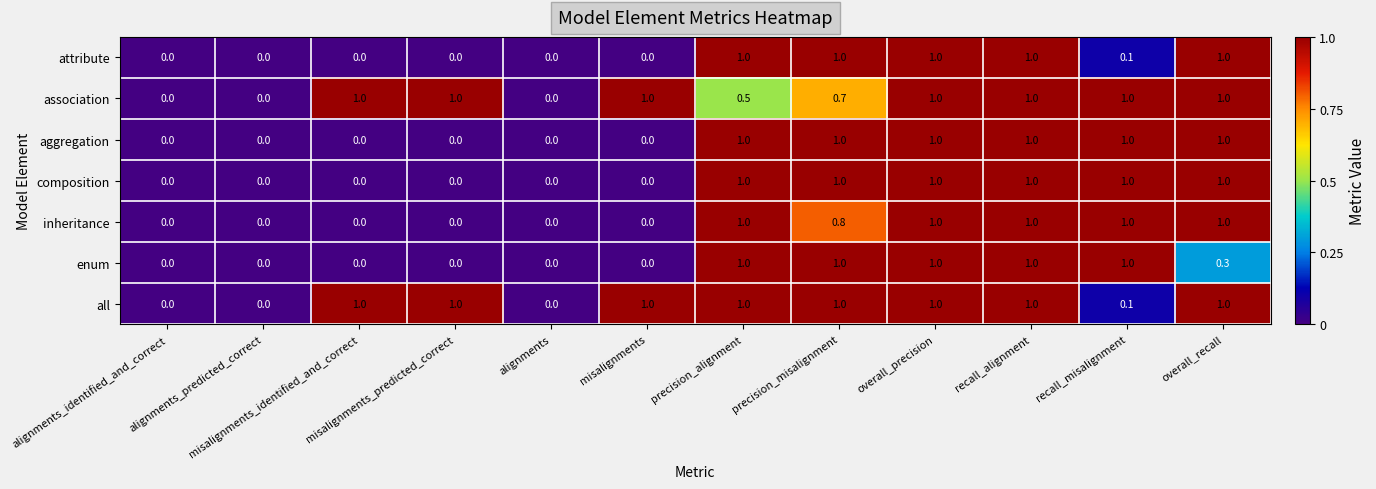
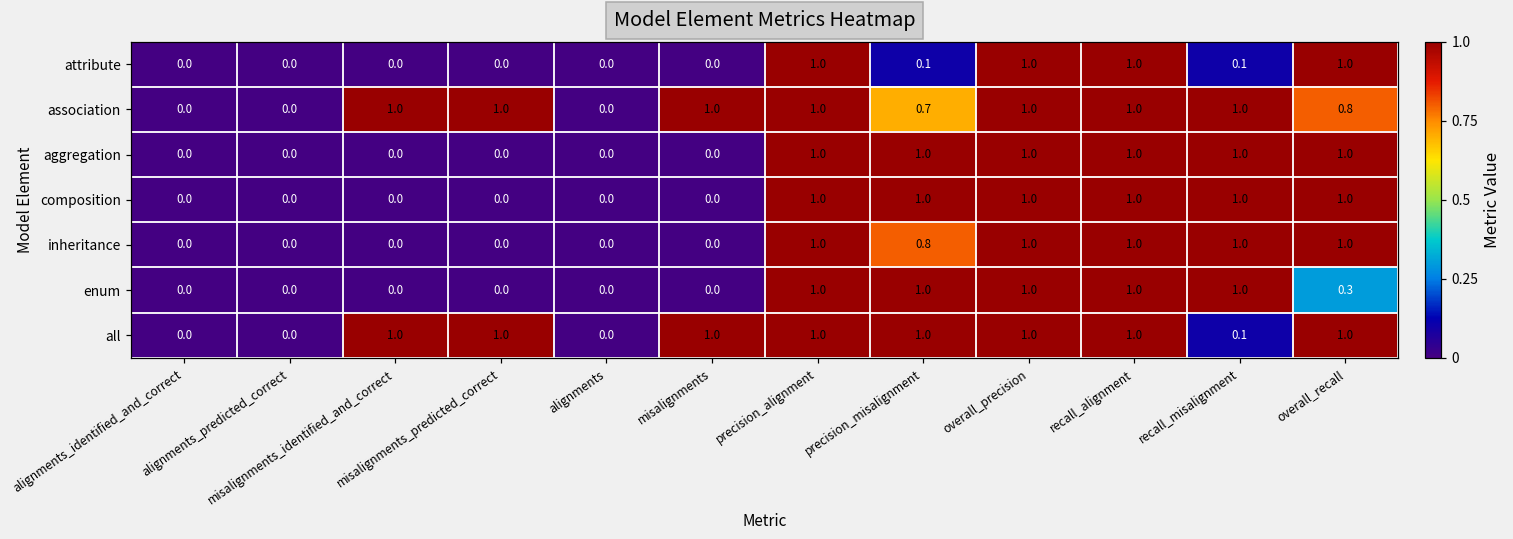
  {
    "attribute": {
      "alignments_identified_and_correct": 0.0,
      "alignments_predicted_correct": 0.0,
      "misalignments_identified_and_correct": 0.0,
      "misalignments_predicted_correct": 0.0,
      "alignments": 0.0,
      "misalignments": 0.0,
      "precision_alignment": 1.0,
-     "precision_misalignment": 1.0,
+     "precision_misalignment": 0.1,
      "overall_precision": 1.0,
      "recall_alignment": 1.0,
      "recall_misalignment": 0.1,
      "overall_recall": 1.0
    },
    "association": {
      "alignments_identified_and_correct": 0.0,
      "alignments_predicted_correct": 0.0,
      "misalignments_identified_and_correct": 1.0,
      "misalignments_predicted_correct": 1.0,
      "alignments": 0.0,
      "misalignments": 1.0,
-     "precision_alignment": 0.5,
+     "precision_alignment": 1.0,
      "precision_misalignment": 0.7,
      "overall_precision": 1.0,
      "recall_alignment": 1.0,
      "recall_misalignment": 1.0,
-     "overall_recall": 1.0
+     "overall_recall": 0.8
    },
    "aggregation": {
      "alignments_identified_and_correct": 0.0,
      "alignments_predicted_correct": 0.0,
      "misalignments_identified_and_correct": 0.0,
      "misalignments_predicted_correct": 0.0,
      "alignments": 0.0,
      "misalignments": 0.0,
      "precision_alignment": 1.0,
      "precision_misalignment": 1.0,
      "overall_precision": 1.0,
      "recall_alignment": 1.0,
      "recall_misalignment": 1.0,
      "overall_recall": 1.0
    },
    "composition": {
      "alignments_identified_and_correct": 0.0,
      "alignments_predicted_correct": 0.0,
      "misalignments_identified_and_correct": 0.0,
      "misalignments_predicted_correct": 0.0,
      "alignments": 0.0,
      "misalignments": 0.0,
      "precision_alignment": 1.0,
      "precision_misalignment": 1.0,
      "overall_precision": 1.0,
      "recall_alignment": 1.0,
      "recall_misalignment": 1.0,
      "overall_recall": 1.0
    },
    "inheritance": {
      "alignments_identified_and_correct": 0.0,
      "alignments_predicted_correct": 0.0,
      "misalignments_identified_and_correct": 0.0,
      "misalignments_predicted_correct": 0.0,
      "alignments": 0.0,
      "misalignments": 0.0,
      "precision_alignment": 1.0,
      "precision_misalignment": 0.8,
      "overall_precision": 1.0,
      "recall_alignment": 1.0,
      "recall_misalignment": 1.0,
      "overall_recall": 1.0
    },
    "enum": {
      "alignments_identified_and_correct": 0.0,
      "alignments_predicted_correct": 0.0,
      "misalignments_identified_and_correct": 0.0,
      "misalignments_predicted_correct": 0.0,
      "alignments": 0.0,
      "misalignments": 0.0,
      "precision_alignment": 1.0,
      "precision_misalignment": 1.0,
      "overall_precision": 1.0,
      "recall_alignment": 1.0,
      "recall_misalignment": 1.0,
      "overall_recall": 0.3
    },
    "all": {
      "alignments_identified_and_correct": 0.0,
      "alignments_predicted_correct": 0.0,
      "misalignments_identified_and_correct": 1.0,
      "misalignments_predicted_correct": 1.0,
      "alignments": 0.0,
      "misalignments": 1.0,
      "precision_alignment": 1.0,
      "precision_misalignment": 1.0,
      "overall_precision": 1.0,
      "recall_alignment": 1.0,
      "recall_misalignment": 0.1,
      "overall_recall": 1.0
    }
  }
